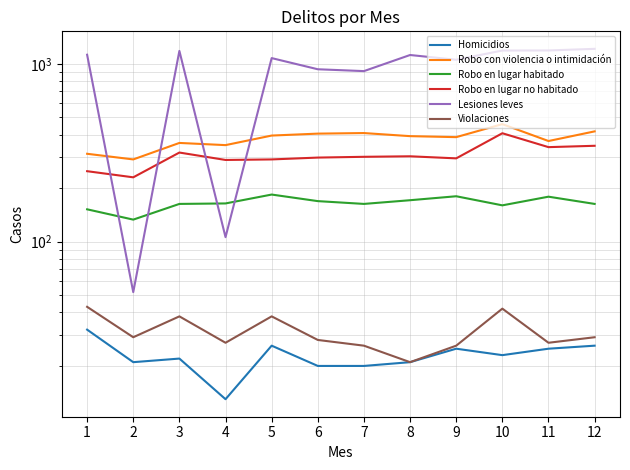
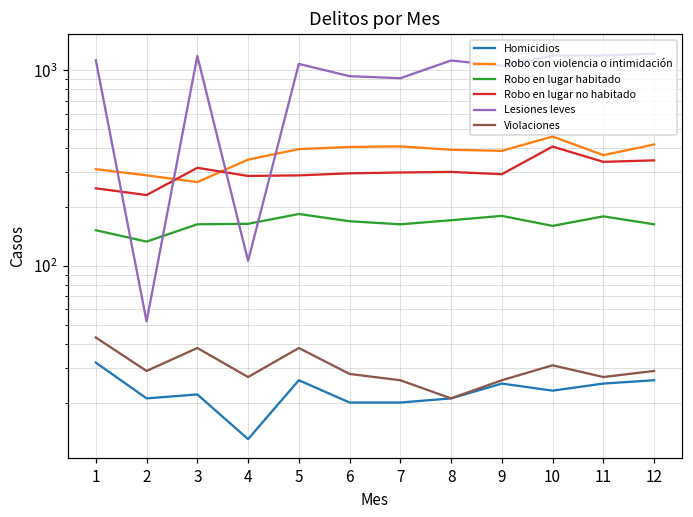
  {
    "Homicidios": {
      "1": 32,
      "2": 21,
      "3": 22,
      "4": 13,
      "5": 26,
      "6": 20,
      "7": 20,
      "9": 25,
      "10": 23,
      "11": 25,
      "12": 26
    },
    "Robo con violencia o intimidación": {
      "1": 310,
      "2": 290,
-     "3": 360,
+     "3": 270,
      "4": 350,
      "5": 400,
      "6": 410,
      "7": 410,
      "8": 390,
      "9": 390,
      "11": 370,
      "12": 420
    },
    "Robo en lugar habitado": {
      "1": 150,
      "2": 130,
      "3": 160,
      "4": 160,
      "5": 180,
      "6": 170,
      "7": 160,
      "8": 170,
      "9": 180,
      "10": 160,
      "11": 180,
      "12": 160
    },
    "Robo en lugar no habitado": {
      "1": 250,
      "2": 230,
      "3": 320,
      "4": 290,
      "5": 290,
      "6": 300,
      "7": 300,
      "8": 300,
      "9": 290,
      "10": 410,
      "11": 340,
      "12": 350
    },
    "Lesiones leves": {
      "1": 1100,
      "2": 52,
      "3": 1200,
      "4": 110,
      "5": 1100,
      "6": 900,
      "7": 900,
      "8": 1100
    },
    "Violaciones": {
      "1": 43,
      "2": 29,
      "3": 38,
      "4": 27,
      "5": 38,
      "6": 28,
      "7": 26,
      "9": 26,
-     "10": 42,
+     "10": 31,
      "11": 27,
      "12": 29
    }
  }
